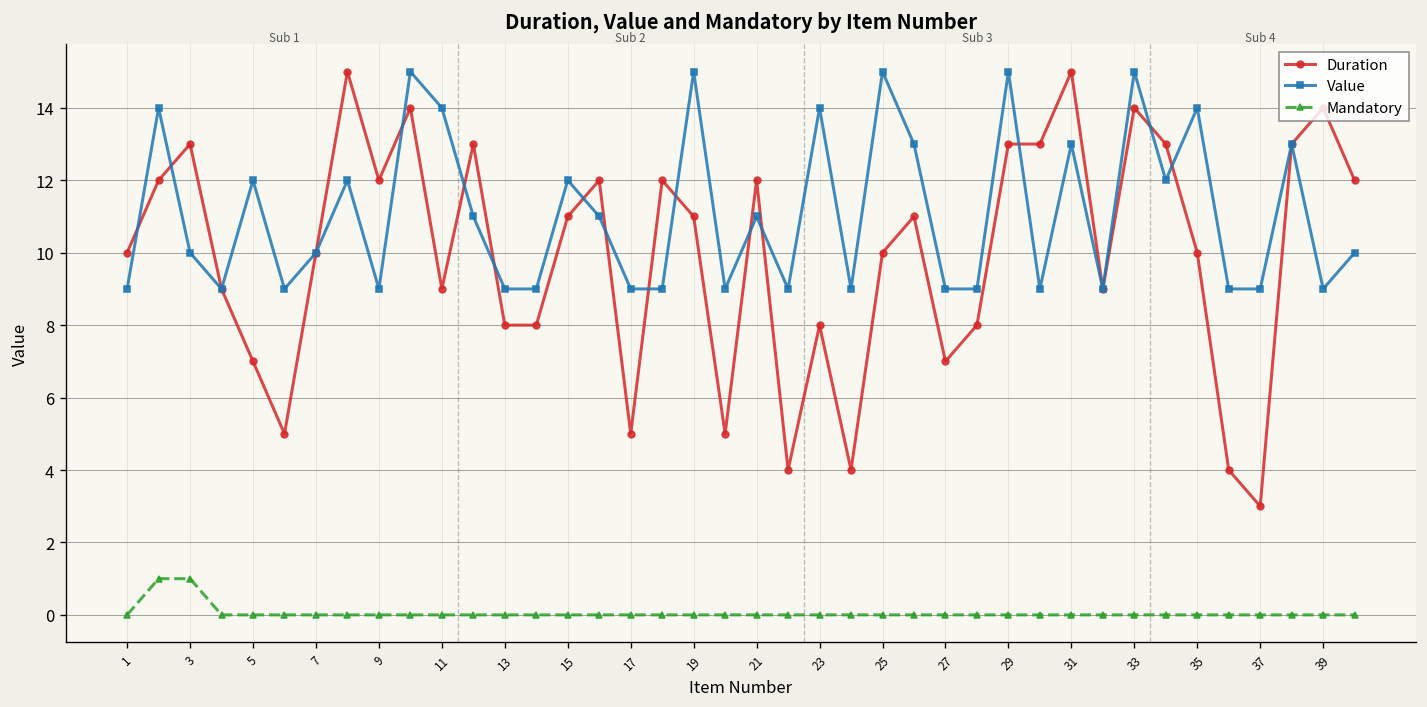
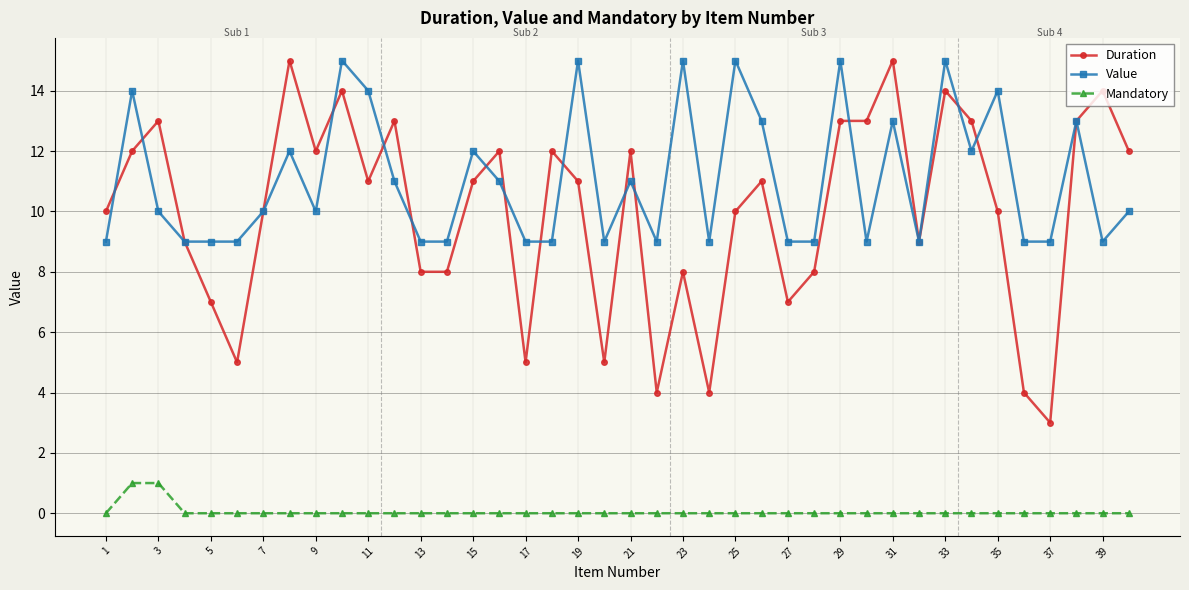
  {
    "Duration": {
      "1": 10,
      "3": 13,
      "5": 7,
      "9": 12,
-     "11": 9,
+     "11": 11,
      "13": 8,
      "15": 11,
      "17": 5,
      "19": 11,
      "21": 12,
      "23": 8,
      "25": 10,
      "27": 7,
      "29": 13,
      "31": 15,
      "33": 14,
      "35": 10,
      "37": 3
    },
    "Value": {
      "1": 9,
      "3": 10,
-     "5": 12,
-     "9": 9,
+     "5": 9,
+     "9": 10,
      "11": 14,
      "13": 9,
      "15": 12,
      "17": 9,
      "19": 15,
      "21": 11,
-     "23": 14,
+     "23": 15,
      "25": 15,
      "27": 9,
      "29": 15,
      "31": 13,
      "33": 15,
      "35": 14,
      "37": 9,
      "39": 9
    },
    "Mandatory": {
      "1": 0,
      "3": 1,
      "5": 0,
      "7": 0,
      "9": 0,
      "11": 0,
      "13": 0,
      "15": 0,
      "17": 0,
      "19": 0,
      "21": 0,
      "23": 0,
      "25": 0,
      "27": 0,
      "29": 0,
      "31": 0,
      "33": 0,
      "35": 0,
      "37": 0,
      "39": 0
    }
  }
